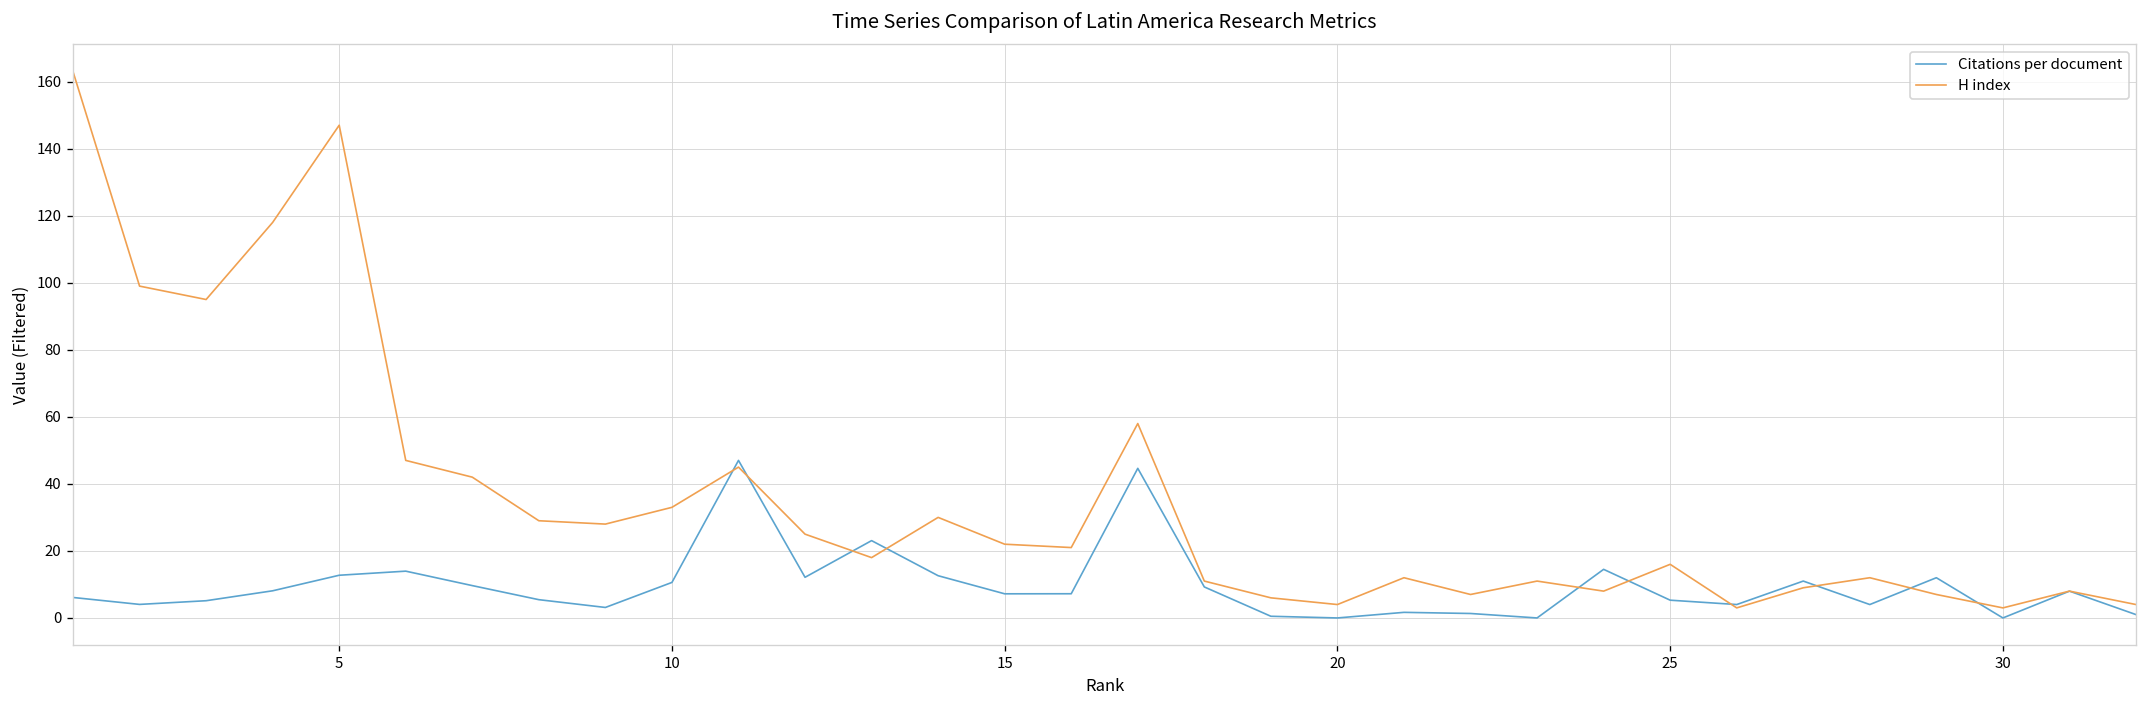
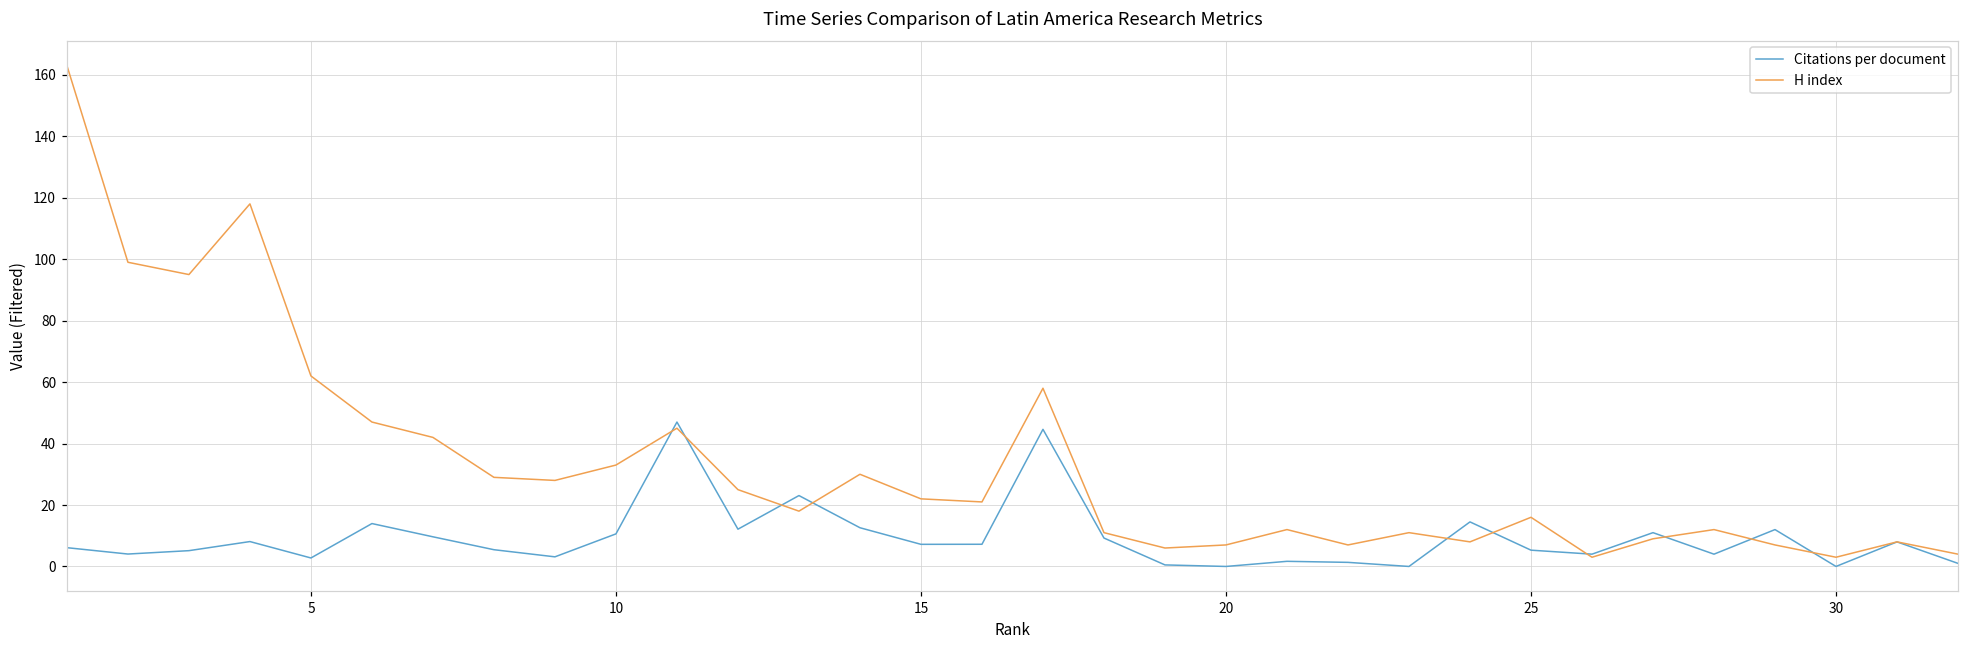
  {
    "Citations per document": {
-     "5": 13,
+     "5": 3,
      "10": 11,
      "15": 7,
      "20": 0,
      "25": 5,
      "30": 0
    },
    "H index": {
-     "5": 147,
+     "5": 62,
      "10": 33,
      "15": 22,
-     "20": 4,
+     "20": 7,
      "25": 16,
      "30": 3
    }
  }
